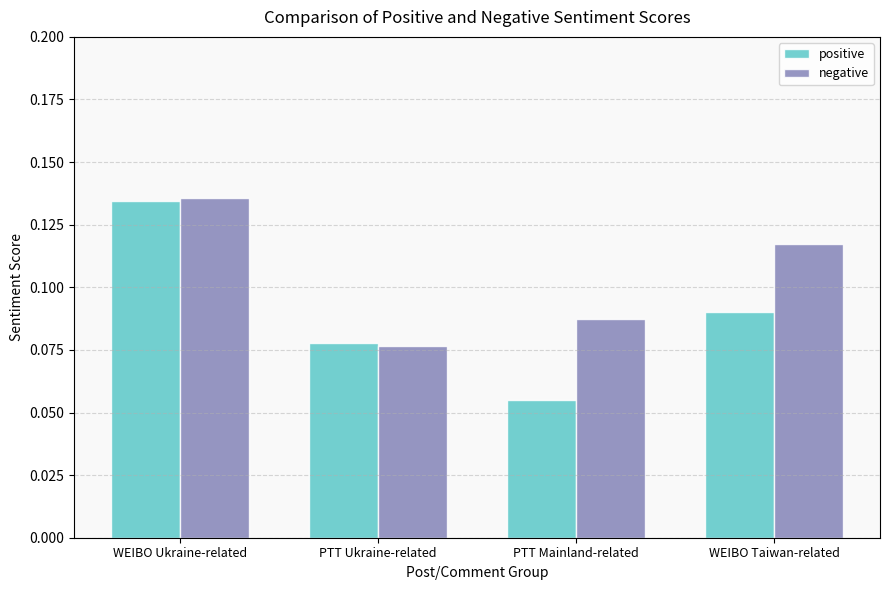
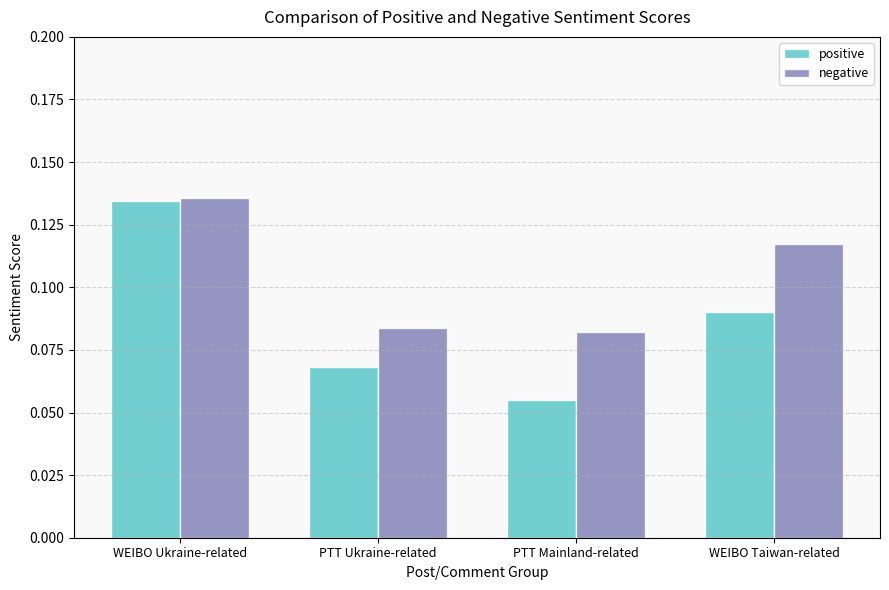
  {
    "positive": {
      "WEIBO Ukraine-related": 0.135,
-     "PTT Ukraine-related": 0.078,
+     "PTT Ukraine-related": 0.068,
      "PTT Mainland-related": 0.055,
      "WEIBO Taiwan-related": 0.090
    },
    "negative": {
      "WEIBO Ukraine-related": 0.136,
-     "PTT Ukraine-related": 0.077,
-     "PTT Mainland-related": 0.087,
+     "PTT Ukraine-related": 0.084,
+     "PTT Mainland-related": 0.082,
      "WEIBO Taiwan-related": 0.117
    }
  }
